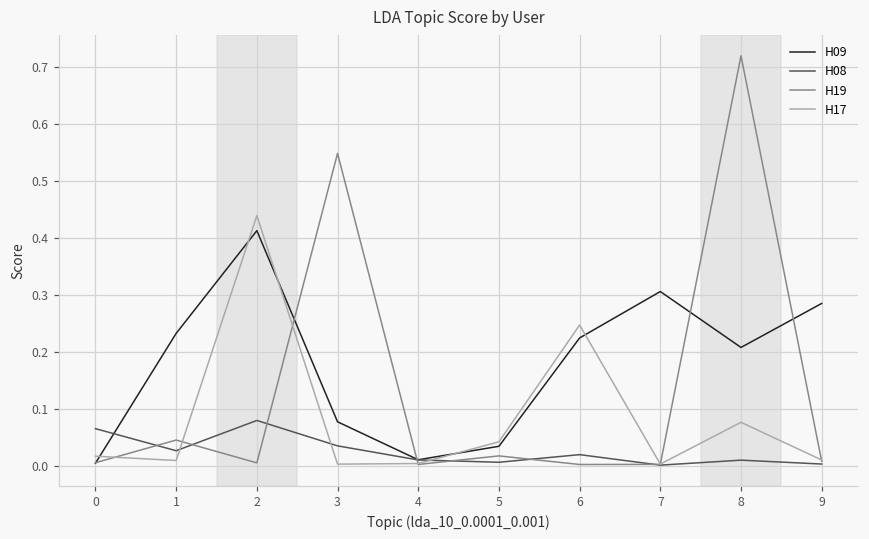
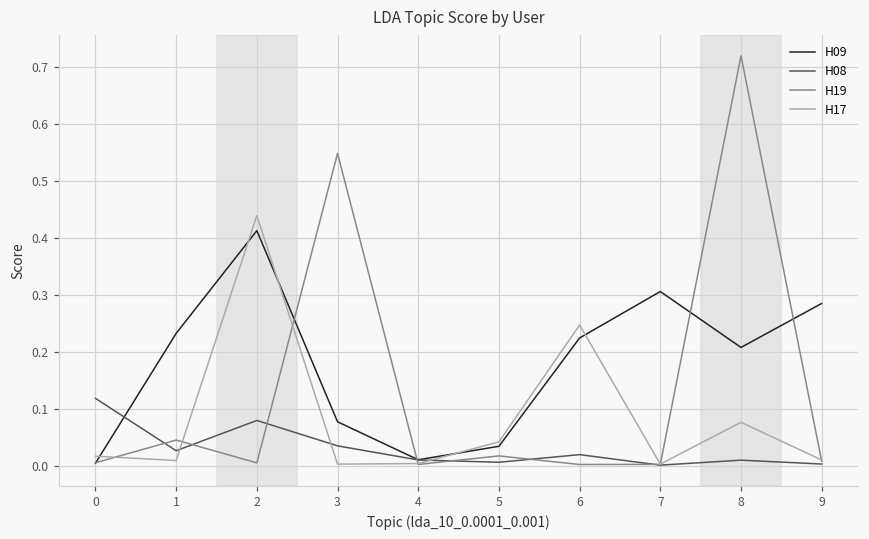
  {
    "H09": {
      "1": 0.23,
      "2": 0.41,
      "3": 0.08,
      "5": 0.03,
      "6": 0.22,
      "7": 0.31,
      "8": 0.21,
      "9": 0.29
    },
    "H08": {
-     "0": 0.07,
+     "0": 0.12,
      "1": 0.03,
      "2": 0.08,
      "3": 0.04,
      "5": 0.01,
      "6": 0.02,
      "8": 0.01
    }
  }
